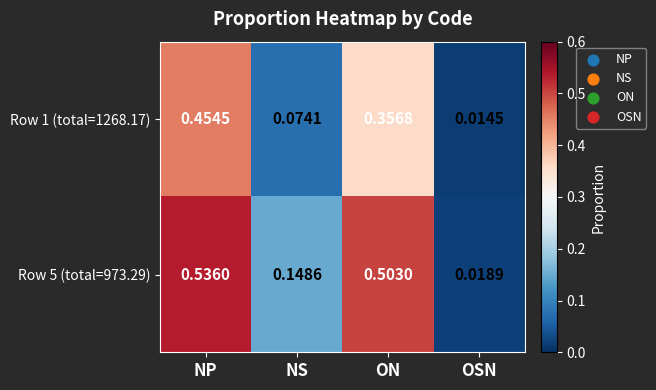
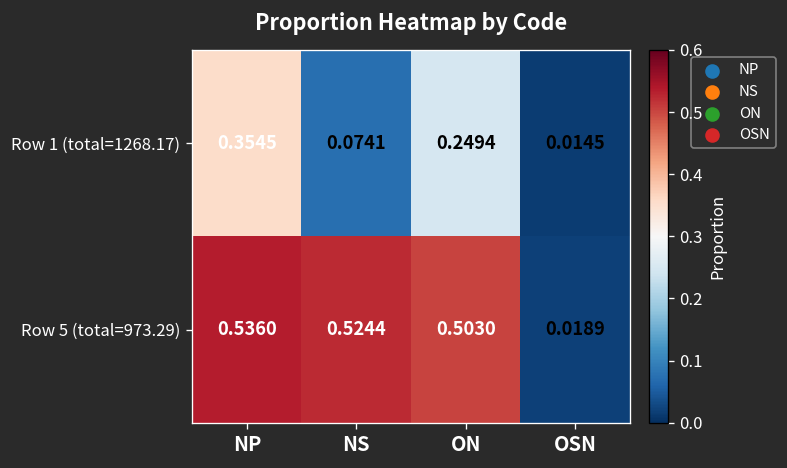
  {
    "Row 1 (total=1268.17)": {
-     "NP": 0.4545,
+     "NP": 0.3545,
      "NS": 0.0741,
-     "ON": 0.3568,
+     "ON": 0.2494,
      "OSN": 0.0145
    },
    "Row 5 (total=973.29)": {
      "NP": 0.5360,
-     "NS": 0.1486,
+     "NS": 0.5244,
      "ON": 0.5030,
      "OSN": 0.0189
    }
  }
